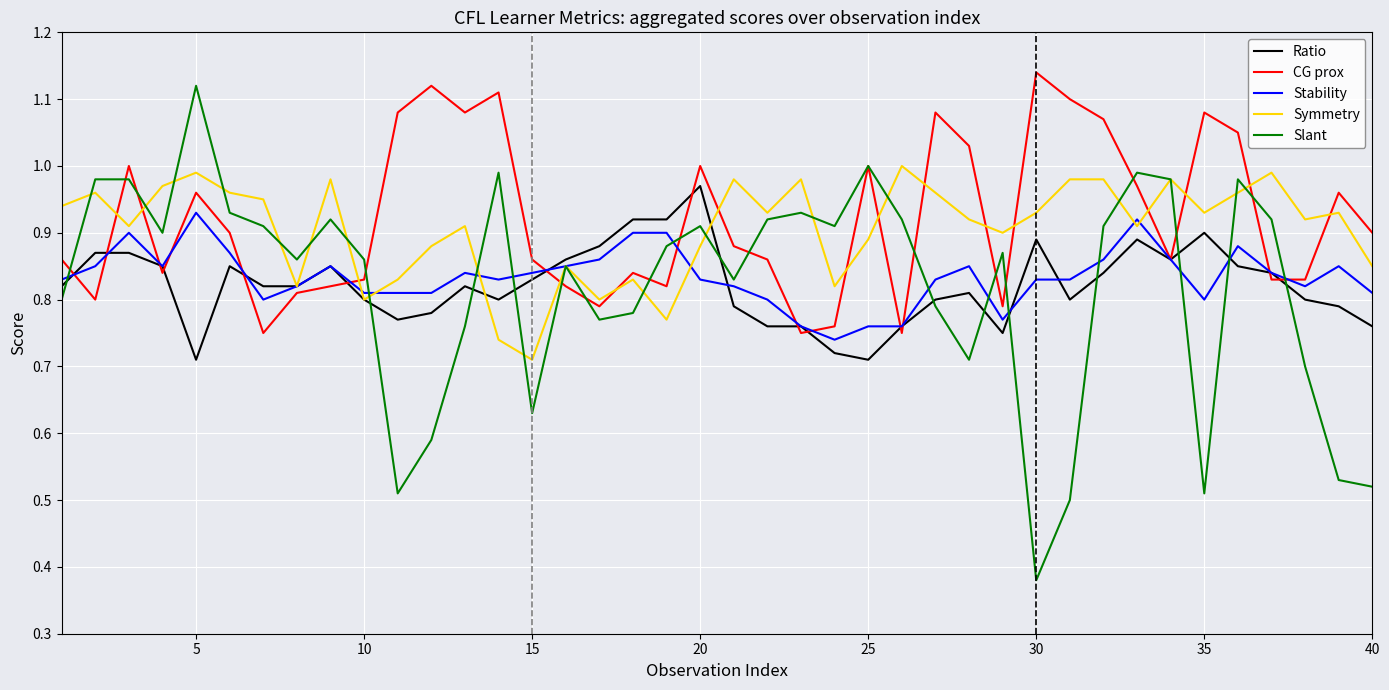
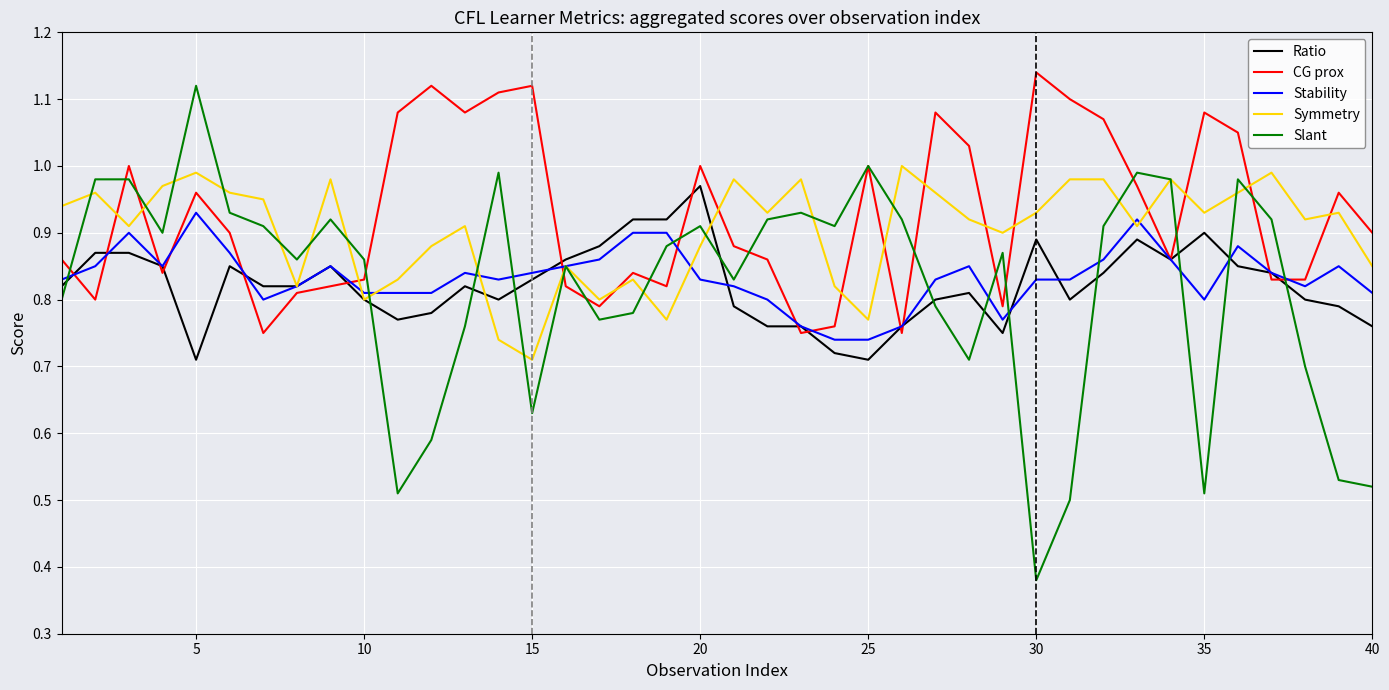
  {
    "Ratio": {
      "5": 0.71,
      "15": 0.83,
      "20": 0.97,
      "25": 0.71,
      "30": 0.89,
      "35": 0.90,
      "40": 0.76
    },
    "CG prox": {
      "5": 0.96,
      "10": 0.83,
-     "15": 0.86,
+     "15": 1.12,
      "20": 1.00,
      "30": 1.14,
      "35": 1.08,
      "40": 0.90
    },
    "Stability": {
      "5": 0.93,
      "10": 0.81,
      "15": 0.84,
      "20": 0.83,
-     "25": 0.76,
+     "25": 0.74,
      "30": 0.83,
      "35": 0.80,
      "40": 0.81
    },
    "Symmetry": {
      "5": 0.99,
      "15": 0.71,
      "20": 0.88,
-     "25": 0.89,
+     "25": 0.77,
      "30": 0.93,
      "35": 0.93,
      "40": 0.85
    },
    "Slant": {
      "5": 1.12,
      "10": 0.86,
      "15": 0.63,
      "20": 0.91,
      "30": 0.38,
      "35": 0.51,
      "40": 0.52
    }
  }
